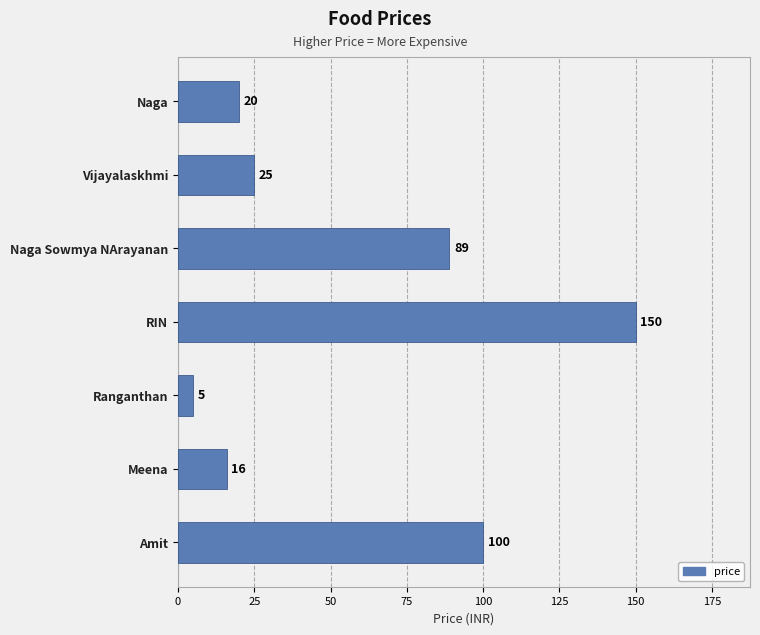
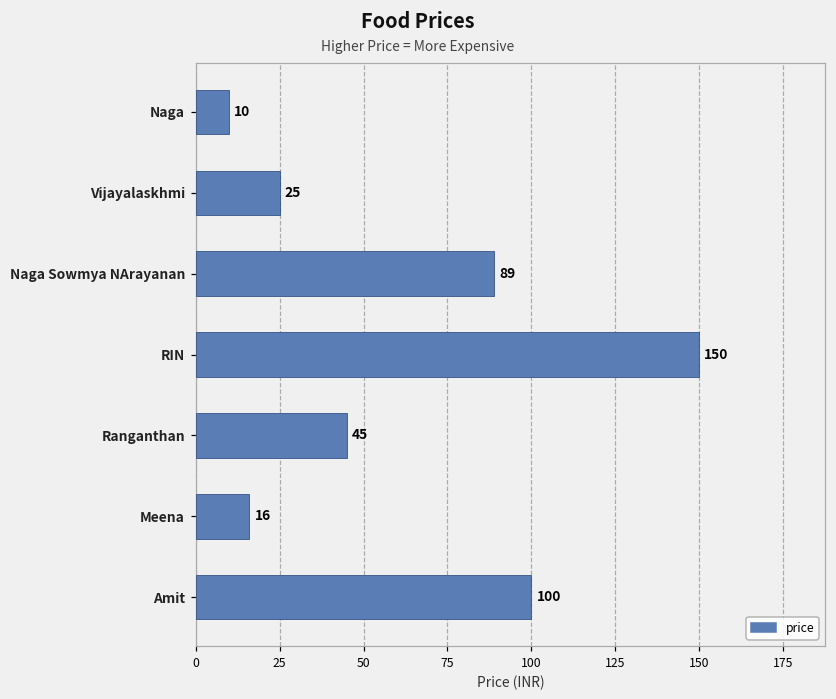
  {
-   "Naga": 20,
+   "Naga": 10,
    "Vijayalaskhmi": 25,
    "Naga Sowmya NArayanan": 89,
    "RIN": 150,
-   "Ranganthan": 5,
+   "Ranganthan": 45,
    "Meena": 16,
    "Amit": 100
  }
